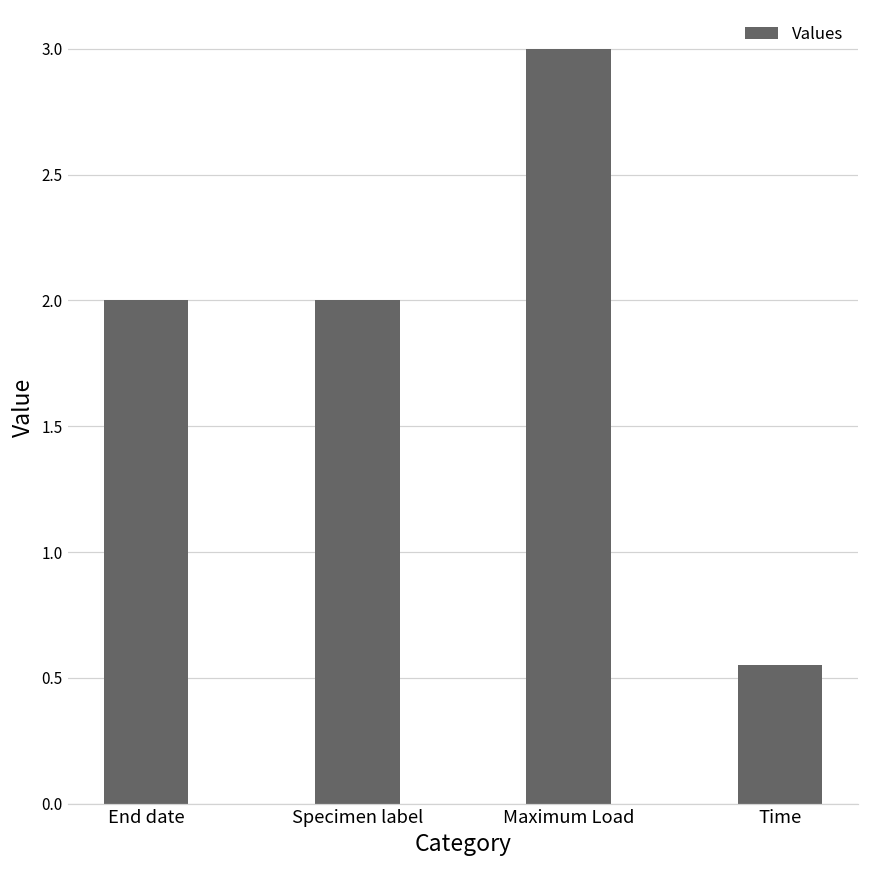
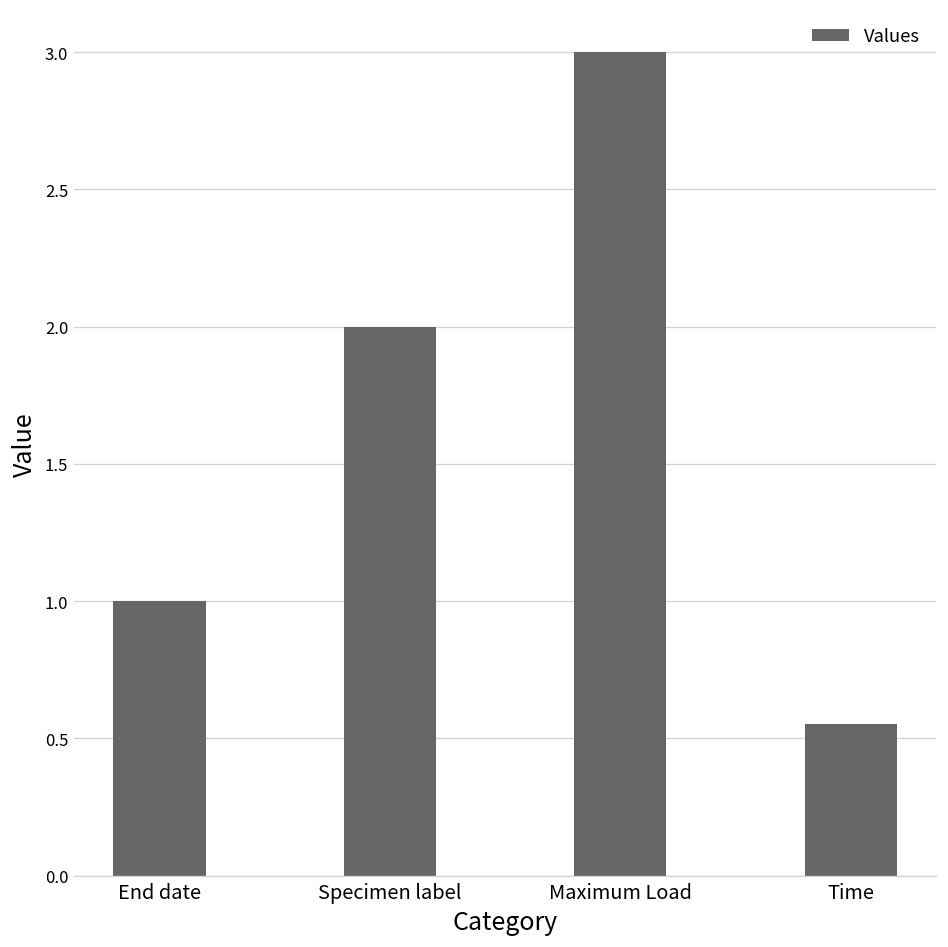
  {
-   "End date": 2,
+   "End date": 1,
    "Specimen label": 2,
    "Maximum Load": 3,
    "Time": 0.55
  }
